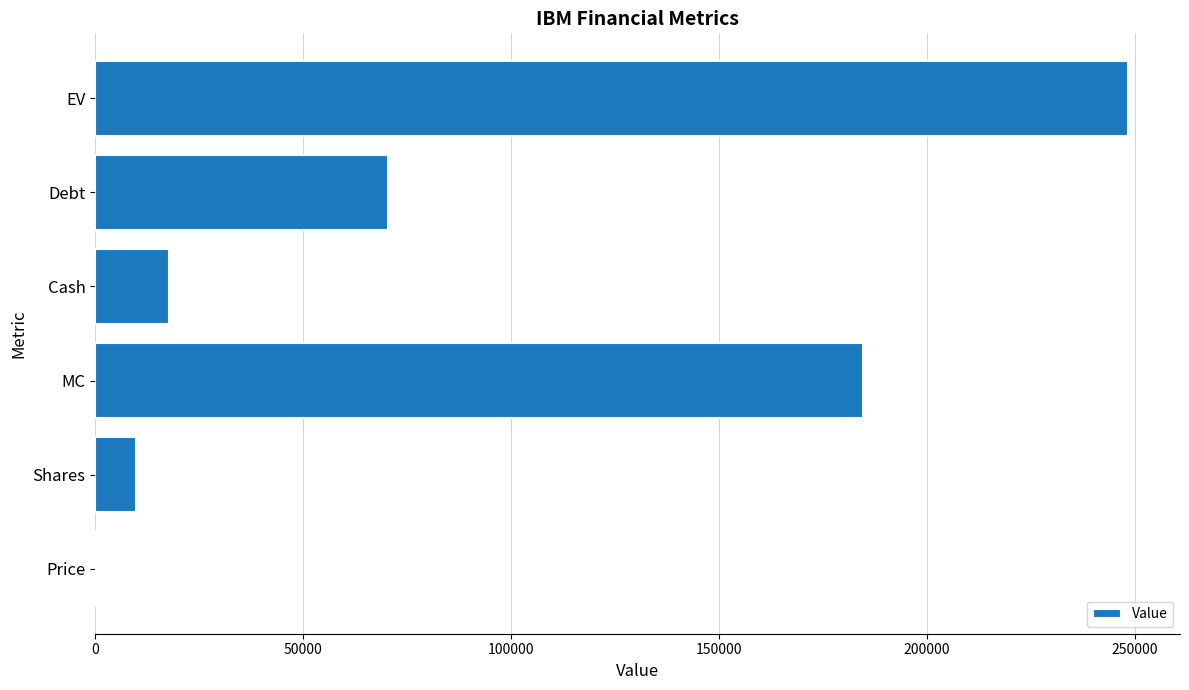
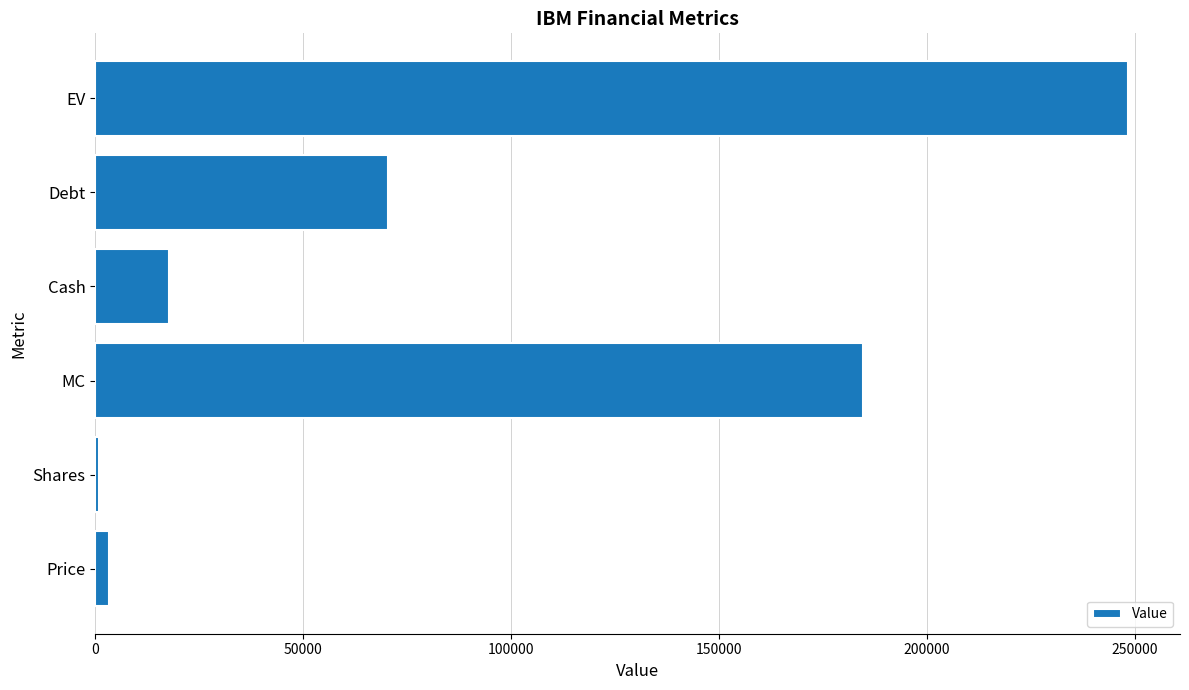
  {
    "EV": 248000,
    "Debt": 70000,
    "Cash": 18000,
    "MC": 185000,
-   "Shares": 10000,
-   "Price": 0
+   "Shares": 1000,
+   "Price": 3000
  }
